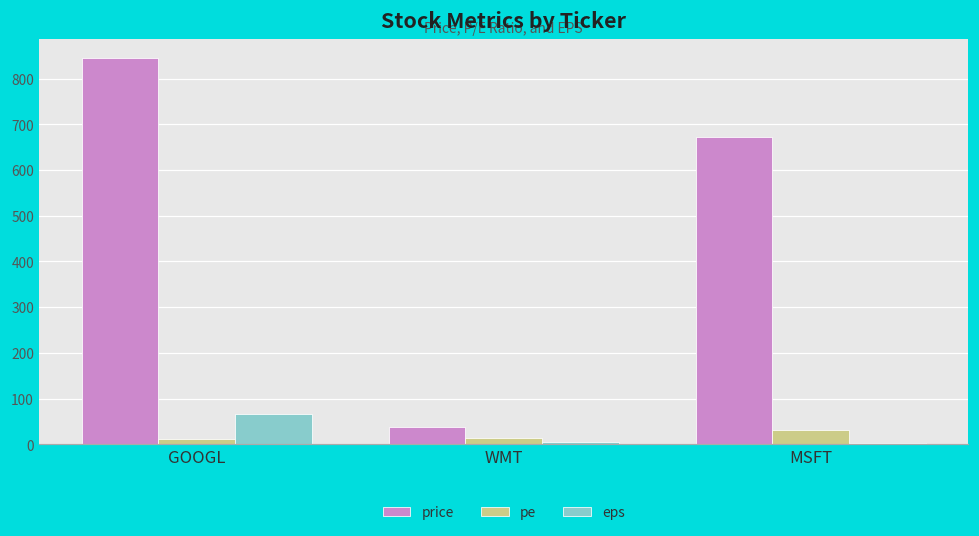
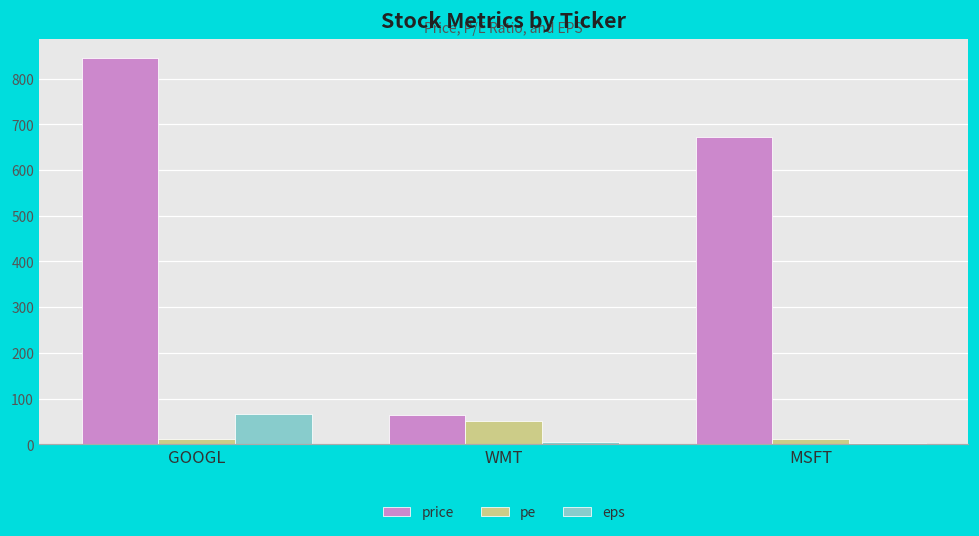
  {
    "price": {
      "GOOGL": 850,
-     "WMT": 40,
+     "WMT": 70,
      "MSFT": 670
    },
    "pe": {
      "GOOGL": 10,
-     "WMT": 10,
-     "MSFT": 30
+     "WMT": 50,
+     "MSFT": 10
    },
    "eps": {
      "GOOGL": 70
    }
  }
